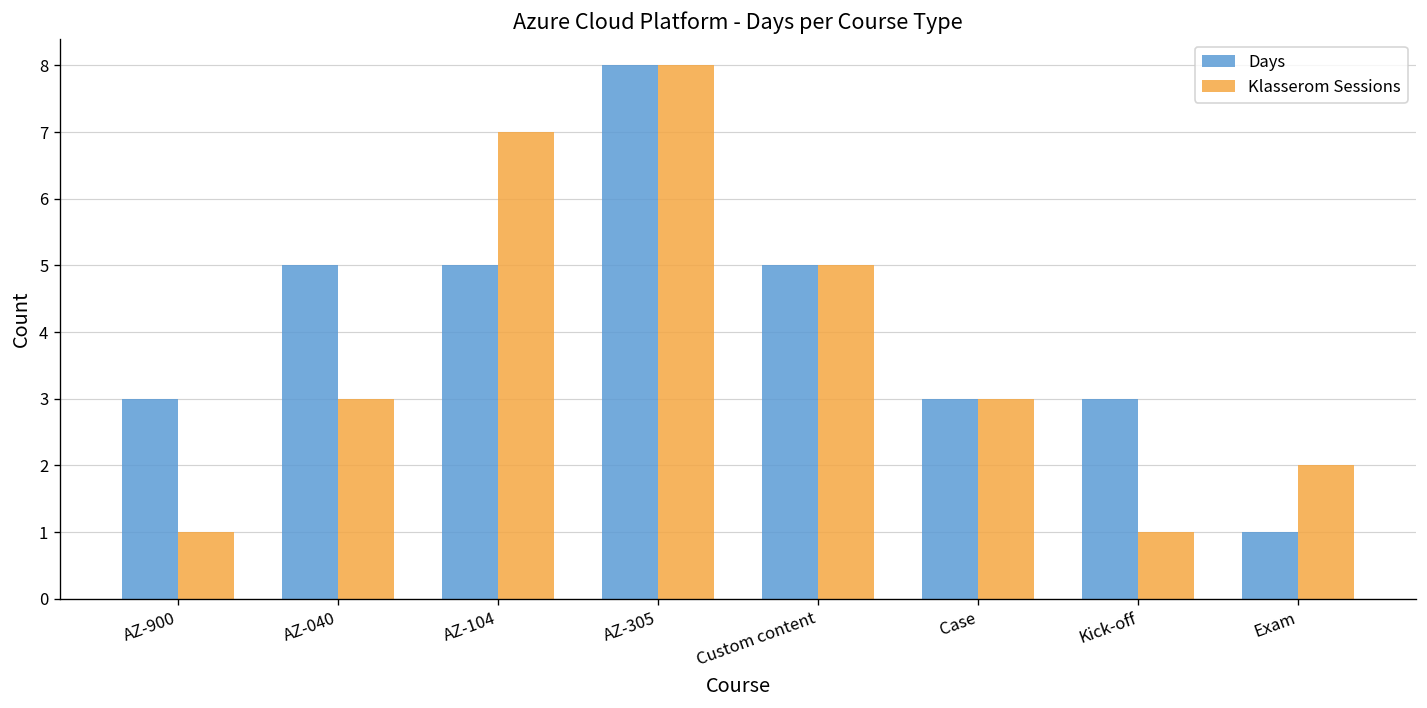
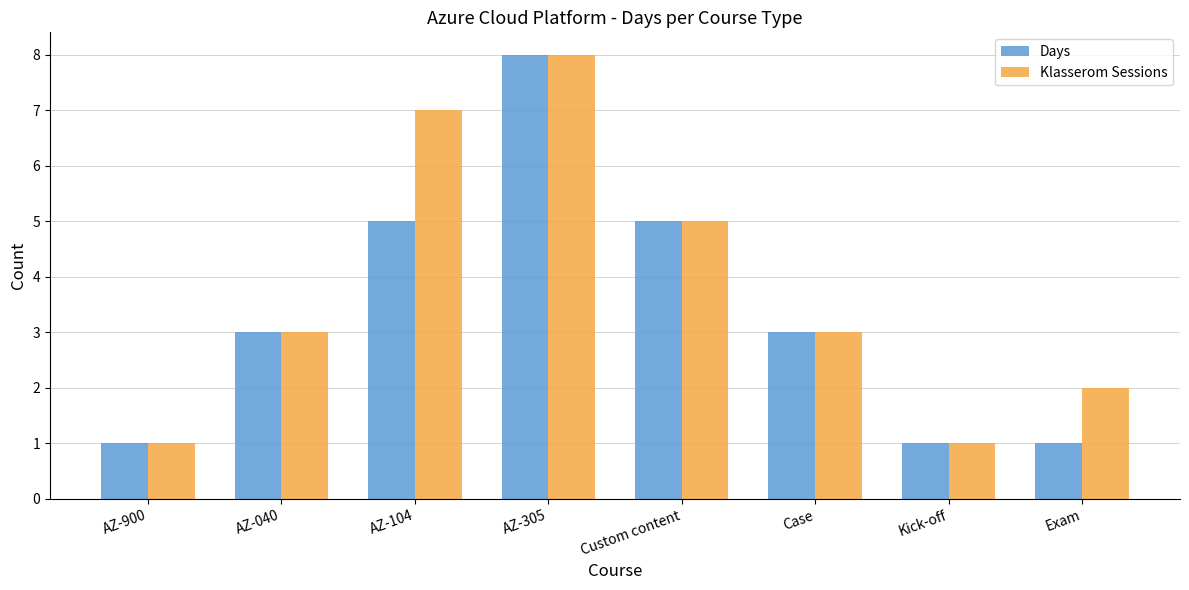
  {
    "Days": {
-     "AZ-900": 3,
-     "AZ-040": 5,
+     "AZ-900": 1,
+     "AZ-040": 3,
      "AZ-104": 5,
      "AZ-305": 8,
      "Custom content": 5,
      "Case": 3,
-     "Kick-off": 3,
+     "Kick-off": 1,
      "Exam": 1
    },
    "Klasserom Sessions": {
      "AZ-900": 1,
      "AZ-040": 3,
      "AZ-104": 7,
      "AZ-305": 8,
      "Custom content": 5,
      "Case": 3,
      "Kick-off": 1,
      "Exam": 2
    }
  }
